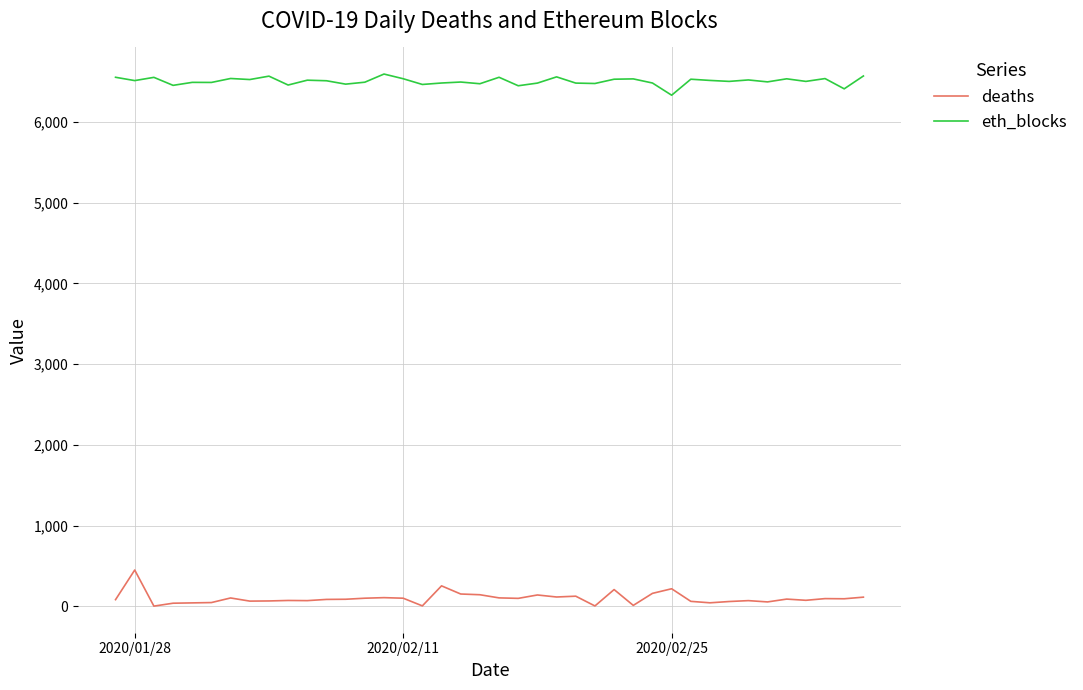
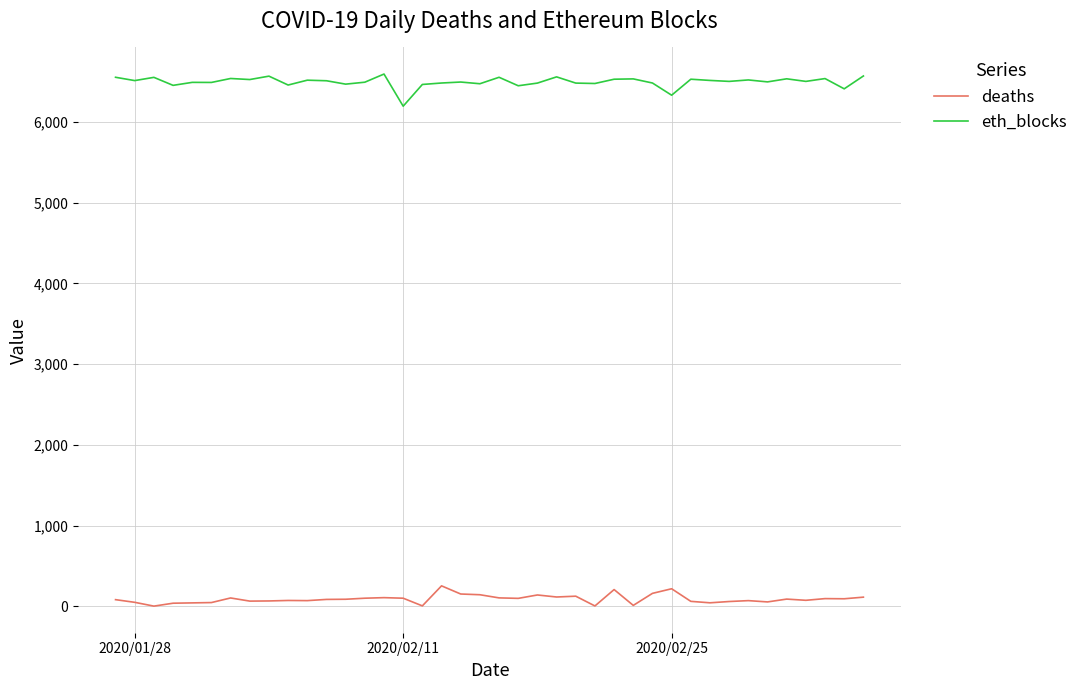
  {
    "deaths": {
-     "2020/01/28": "400",
+     "2020/01/28": "0",
      "2020/02/11": "100",
      "2020/02/25": "200"
    },
    "eth_blocks": {
      "2020/01/28": "6,500",
-     "2020/02/11": "6,500",
+     "2020/02/11": "6,200",
      "2020/02/25": "6,300"
    }
  }
